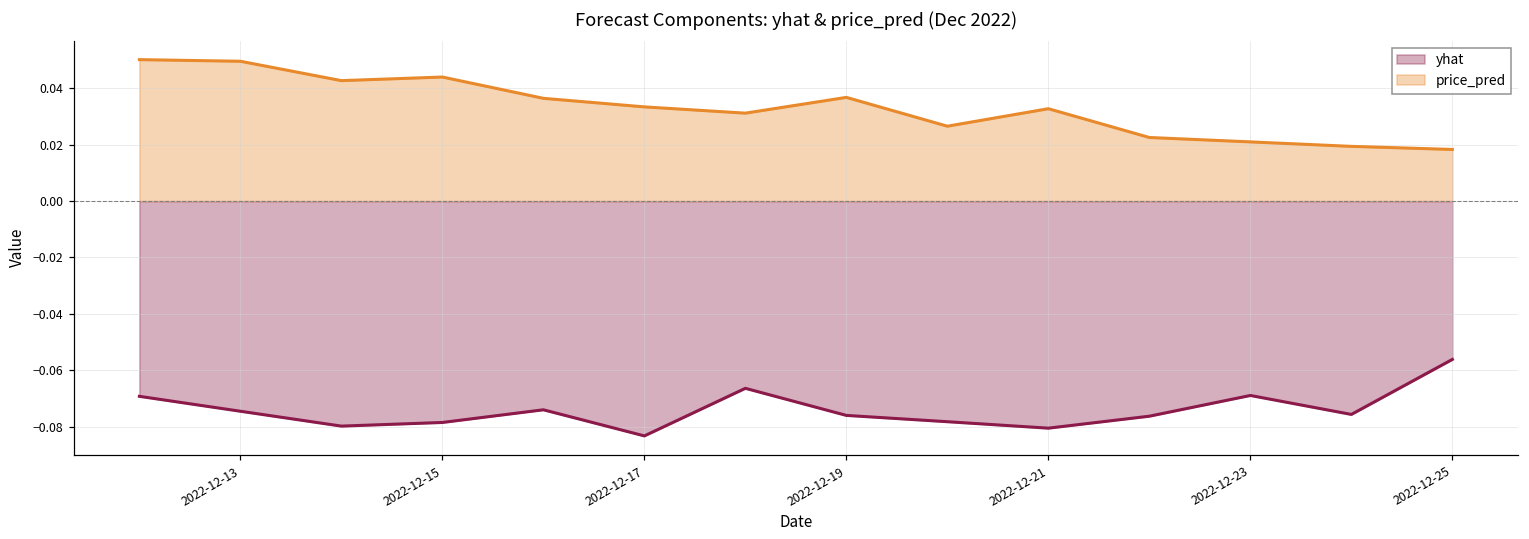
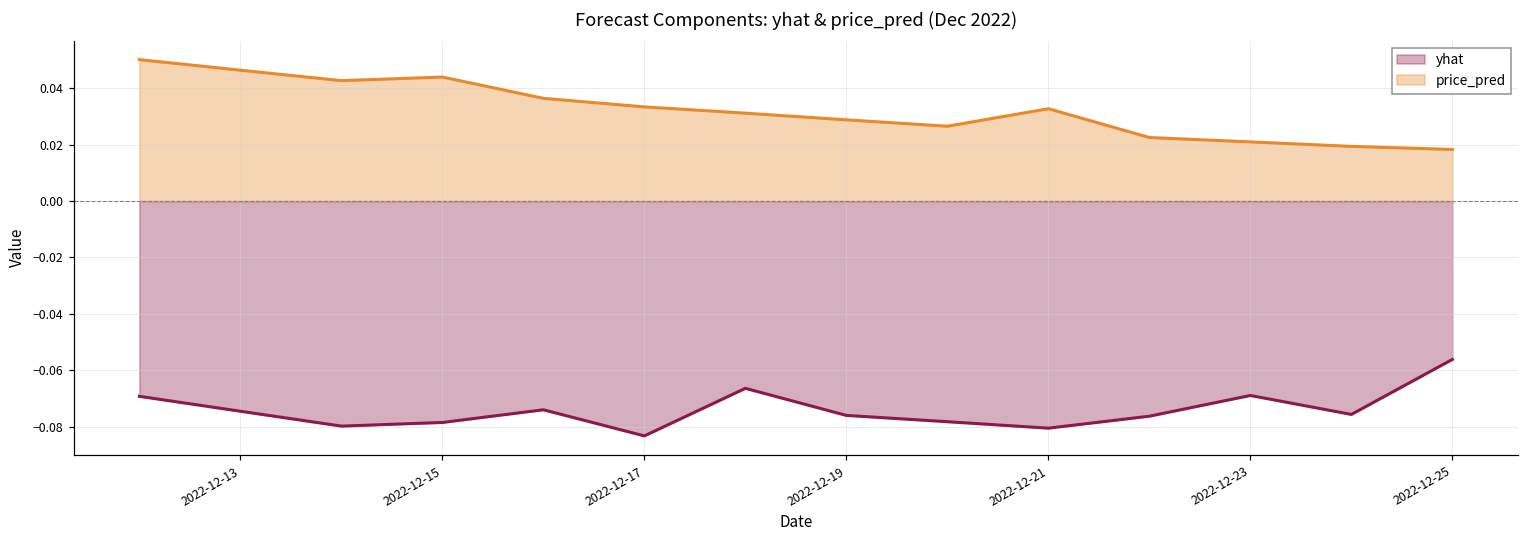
  {
    "price_pred": {
-     "2022-12-13": 0.050,
+     "2022-12-13": 0.046,
      "2022-12-15": 0.044,
      "2022-12-17": 0.033,
-     "2022-12-19": 0.037,
+     "2022-12-19": 0.029,
      "2022-12-21": 0.033,
      "2022-12-23": 0.021,
      "2022-12-25": 0.018
    }
  }
